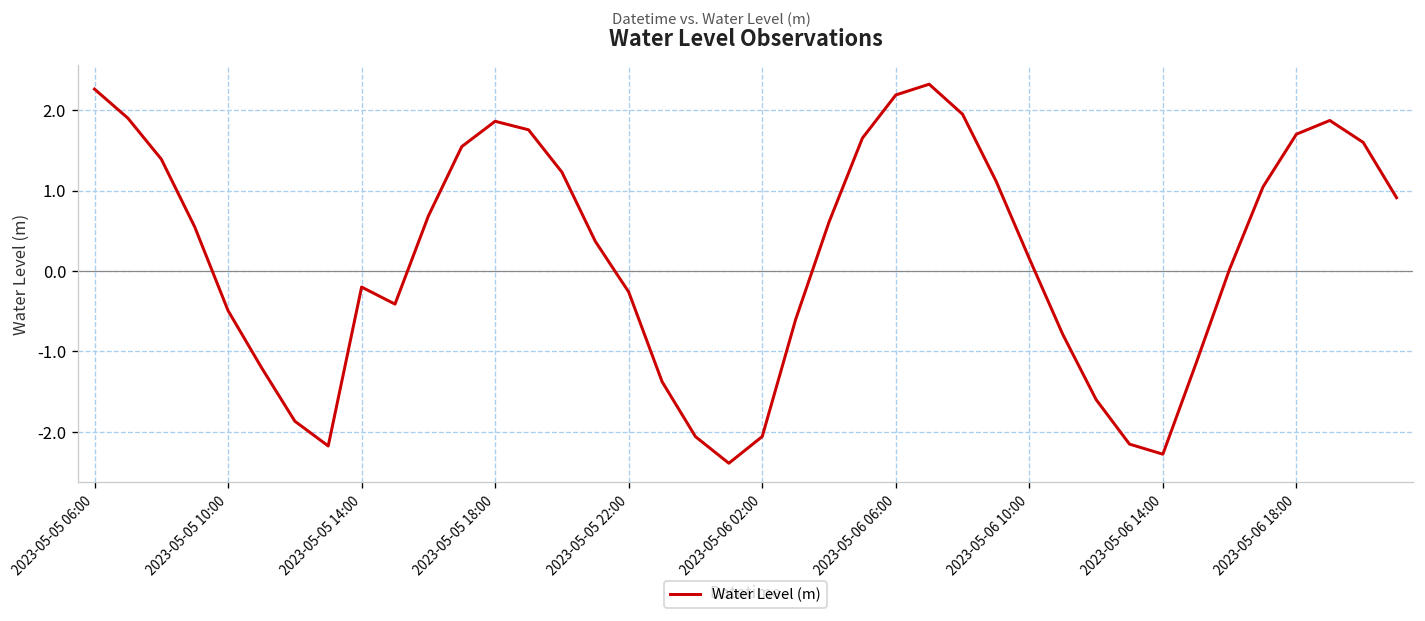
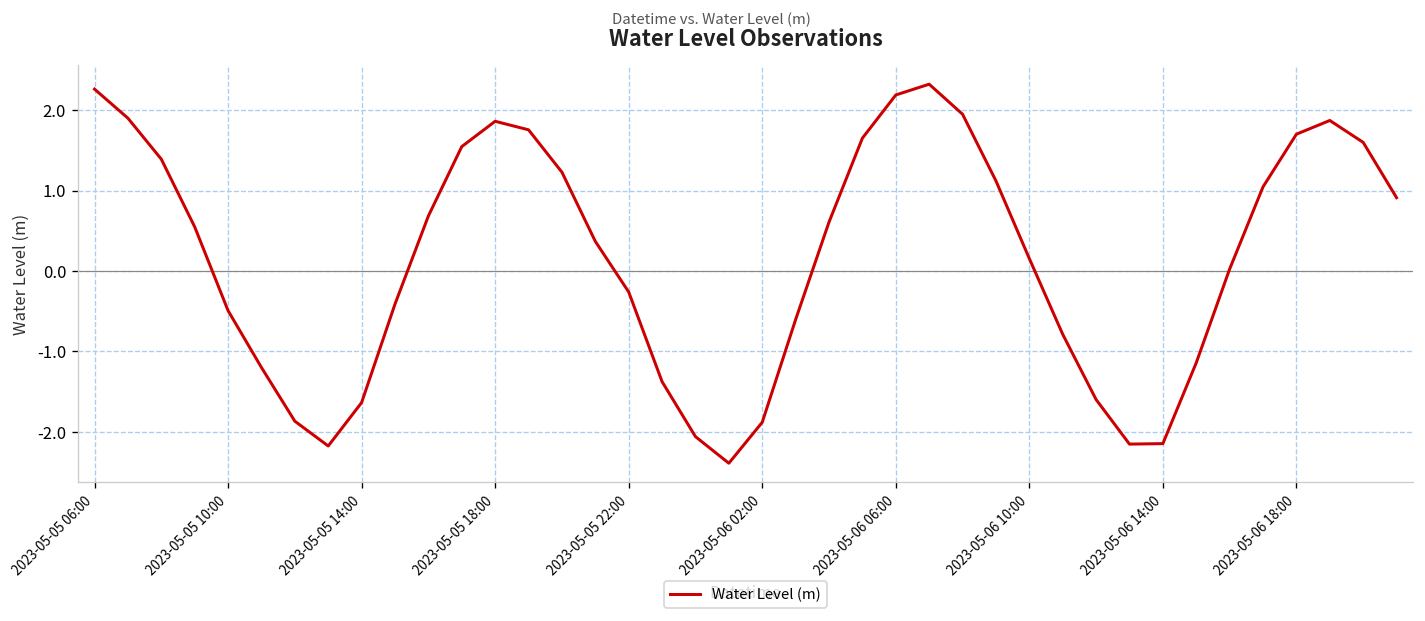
  {
    "2023-05-05 06:00": 2.3,
    "2023-05-05 10:00": -0.5,
-   "2023-05-05 14:00": -0.2,
+   "2023-05-05 14:00": -1.6,
    "2023-05-05 18:00": 1.9,
    "2023-05-05 22:00": -0.3,
-   "2023-05-06 02:00": -2.1,
+   "2023-05-06 02:00": -1.9,
    "2023-05-06 06:00": 2.2,
    "2023-05-06 10:00": 0.2,
-   "2023-05-06 14:00": -2.3,
+   "2023-05-06 14:00": -2.1,
    "2023-05-06 18:00": 1.7
  }
